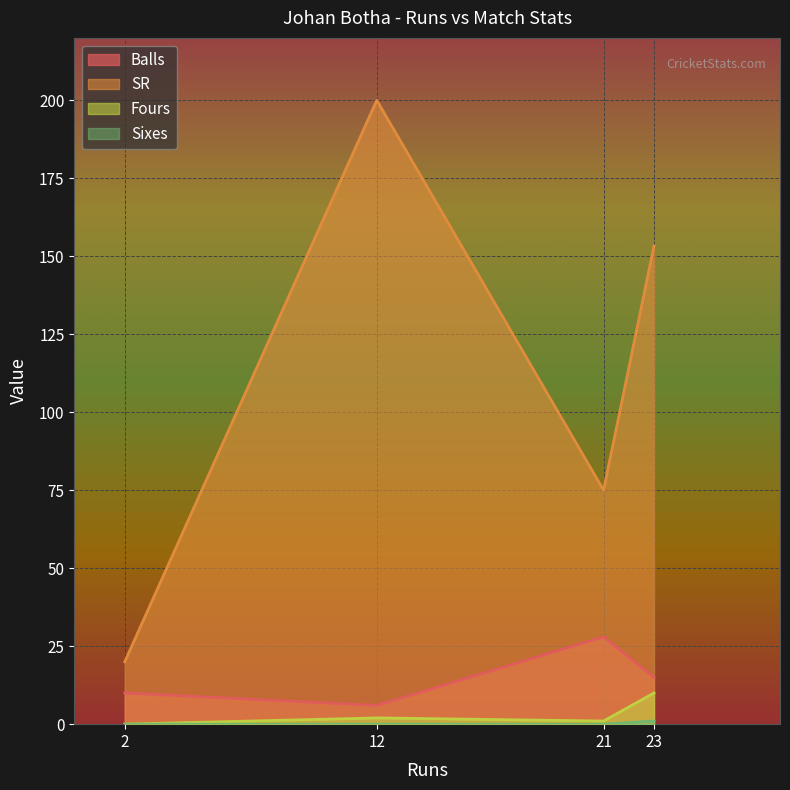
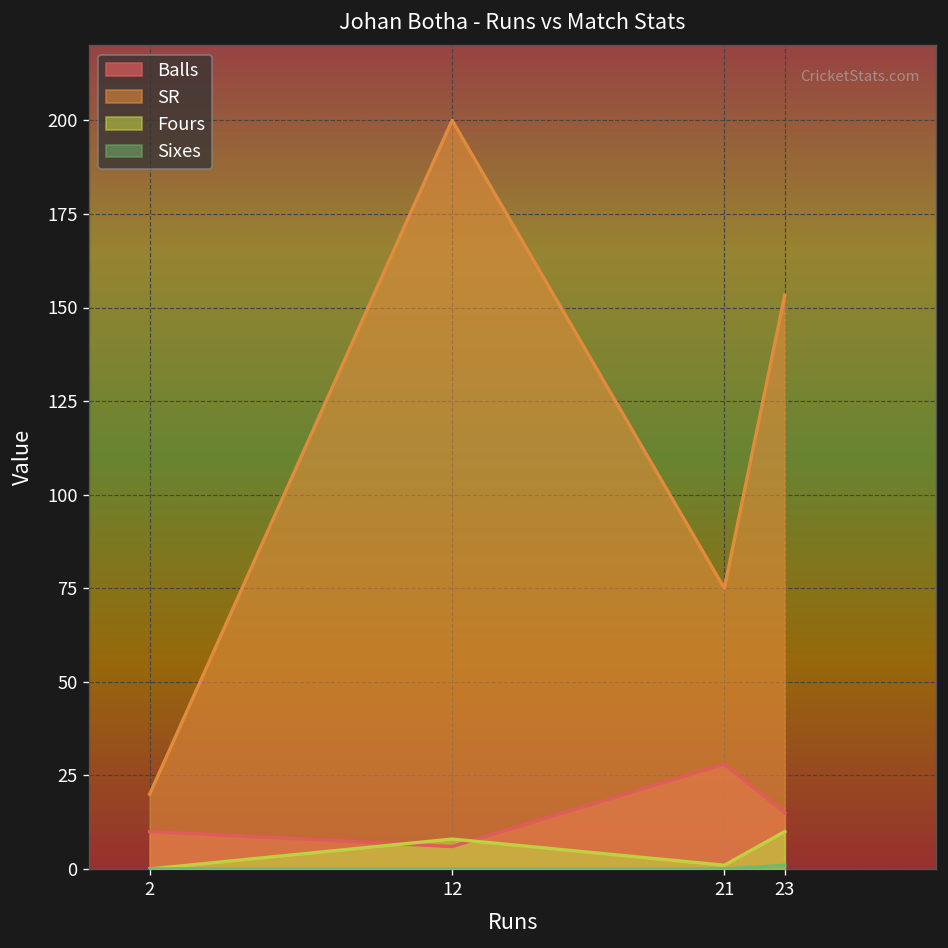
  {
    "Fours": {
-     "12": 2,
+     "12": 8,
      "21": 1,
      "23": 10
    },
    "Sixes": {
      "12": 0,
      "21": 0,
      "23": 1
    }
  }
